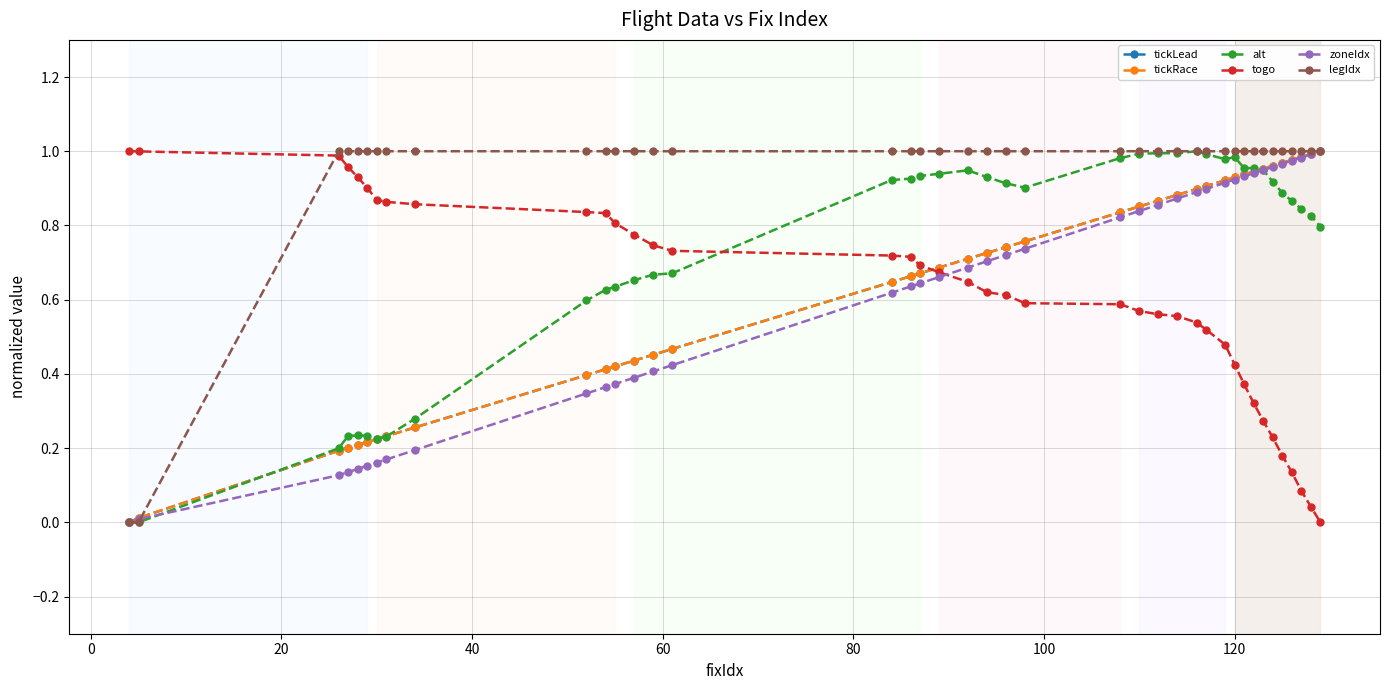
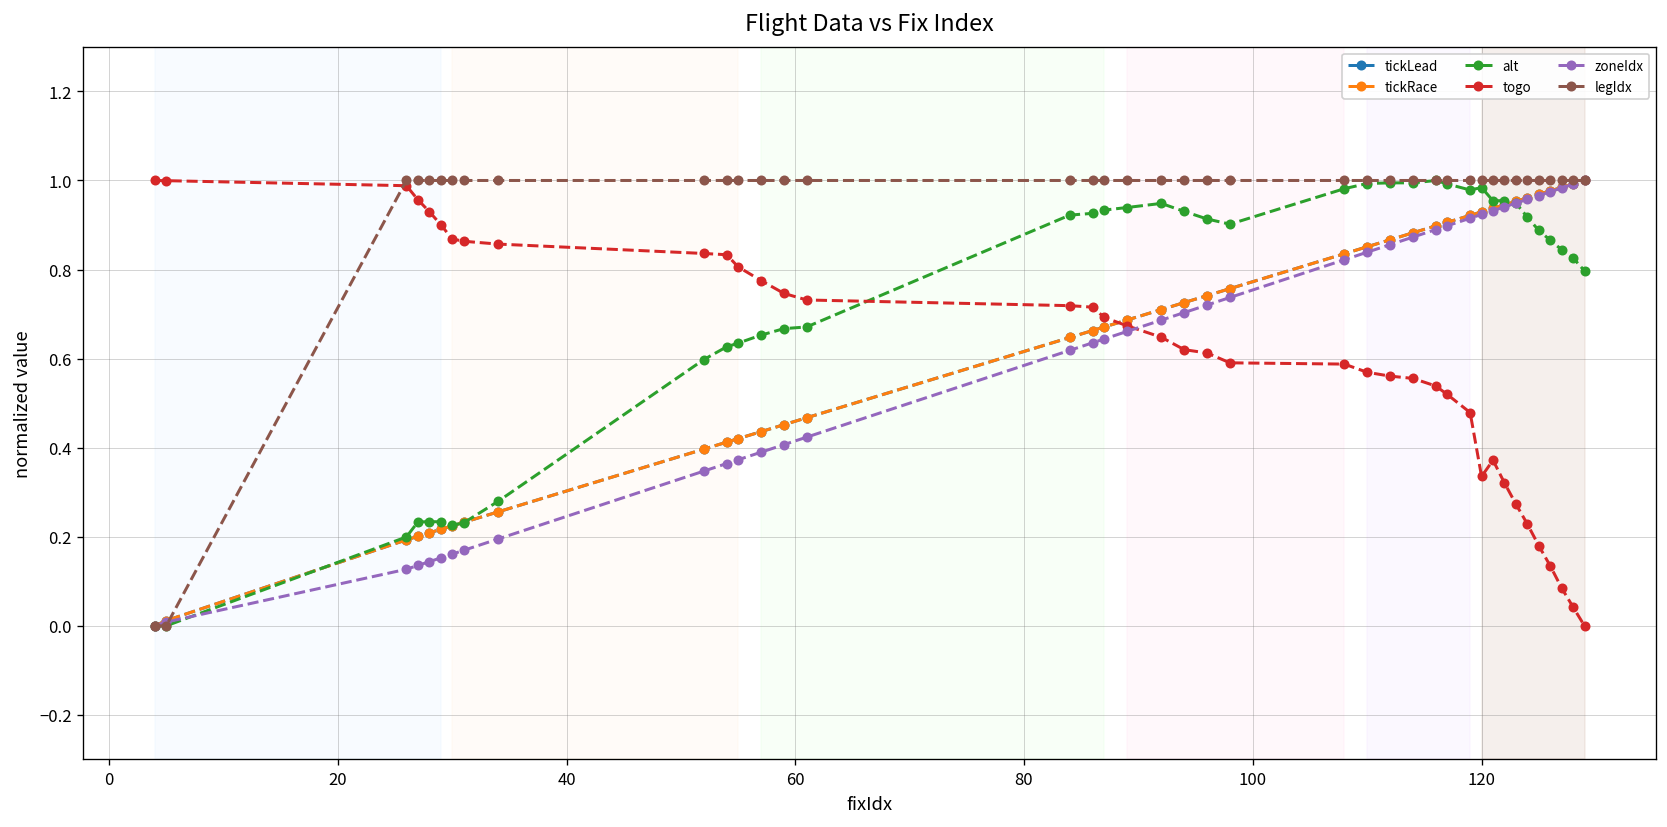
  {
    "alt": {
      "120": 0.98
    },
    "togo": {
-     "120": 0.43
+     "120": 0.34
    },
    "legIdx": {
      "120": 1.00
    }
  }
